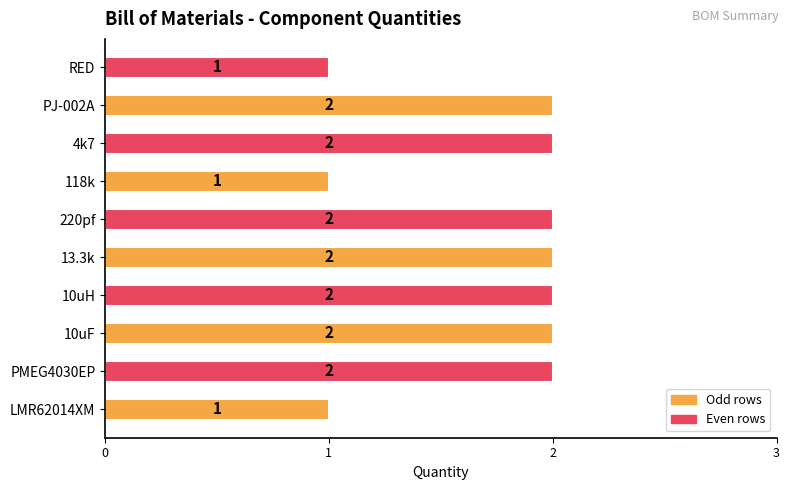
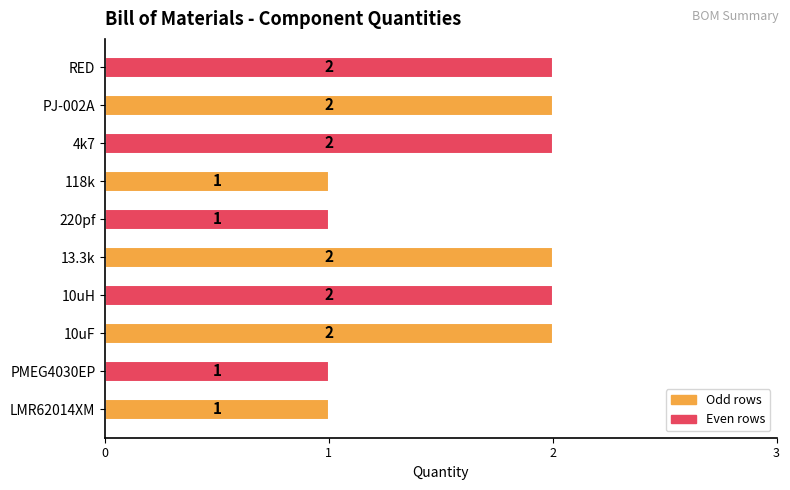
  {
-   "RED": 1,
+   "RED": 2,
    "PJ-002A": 2,
    "4k7": 2,
    "118k": 1,
-   "220pf": 2,
+   "220pf": 1,
    "13.3k": 2,
    "10uH": 2,
    "10uF": 2,
-   "PMEG4030EP": 2,
+   "PMEG4030EP": 1,
    "LMR62014XM": 1
  }
